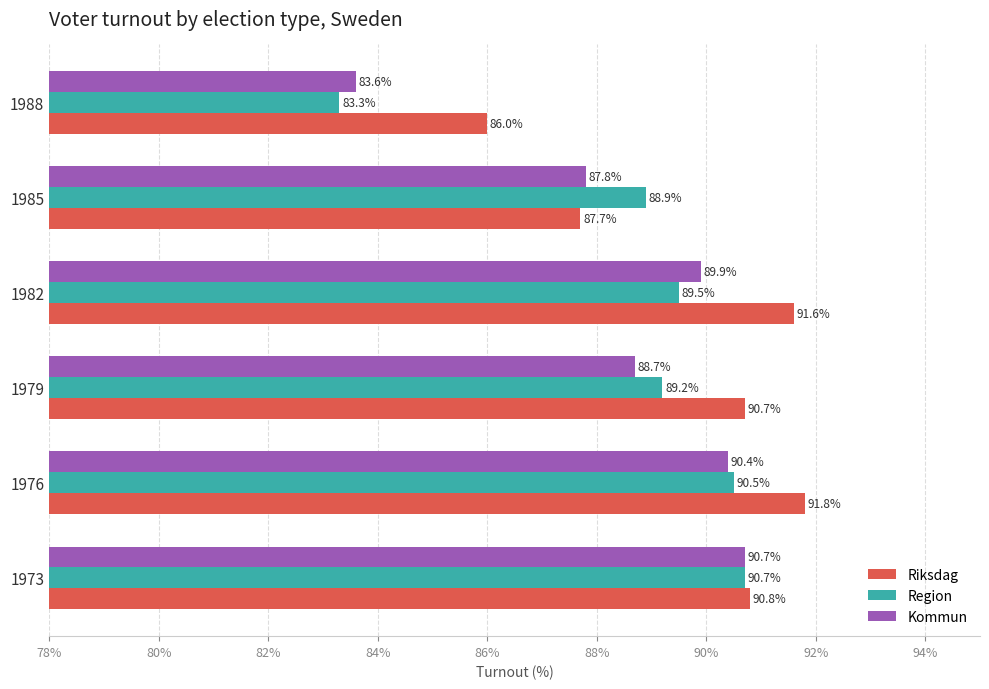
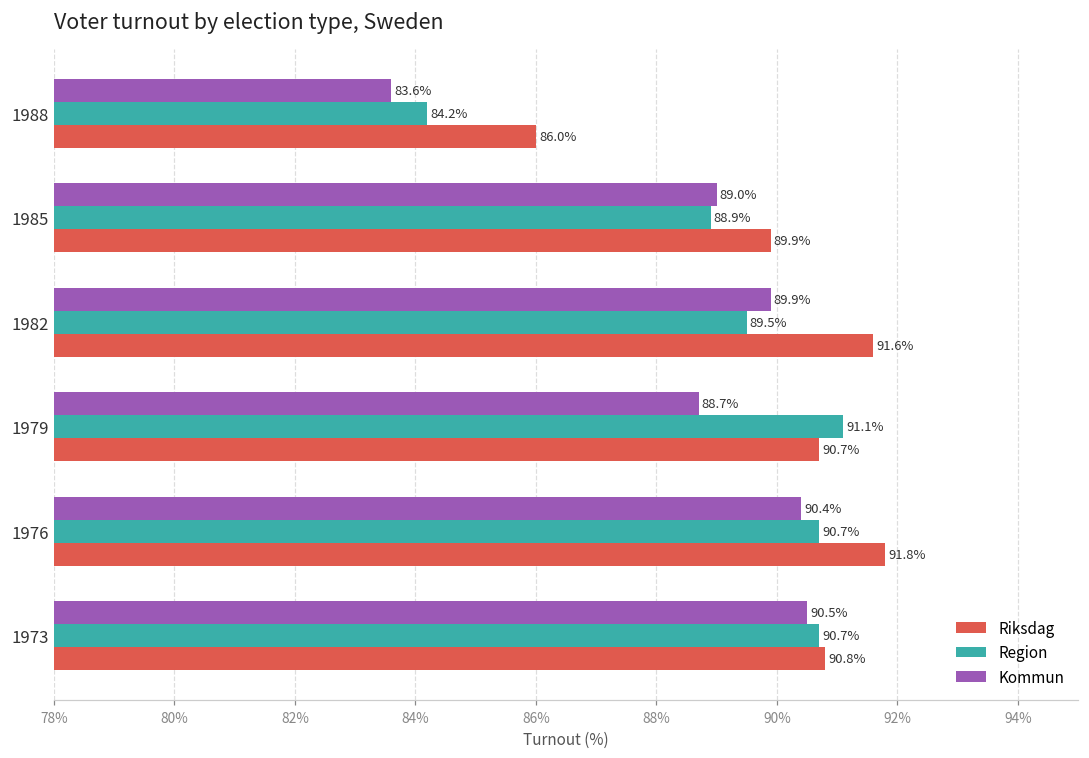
  {
    "Riksdag": {
      "1988": "86.0%",
-     "1985": "87.7%",
+     "1985": "89.9%",
      "1982": "91.6%",
      "1979": "90.7%",
      "1976": "91.8%",
      "1973": "90.8%"
    },
    "Region": {
-     "1988": "83.3%",
+     "1988": "84.2%",
      "1985": "88.9%",
      "1982": "89.5%",
-     "1979": "89.2%",
-     "1976": "90.5%",
+     "1979": "91.1%",
+     "1976": "90.7%",
      "1973": "90.7%"
    },
    "Kommun": {
      "1988": "83.6%",
-     "1985": "87.8%",
+     "1985": "89.0%",
      "1982": "89.9%",
      "1979": "88.7%",
      "1976": "90.4%",
-     "1973": "90.7%"
+     "1973": "90.5%"
    }
  }
